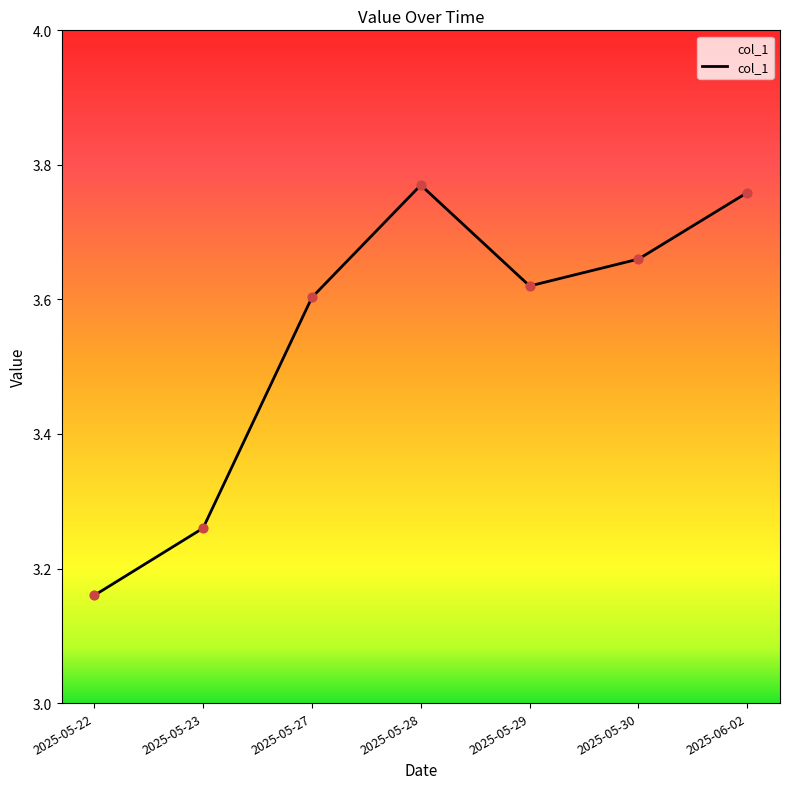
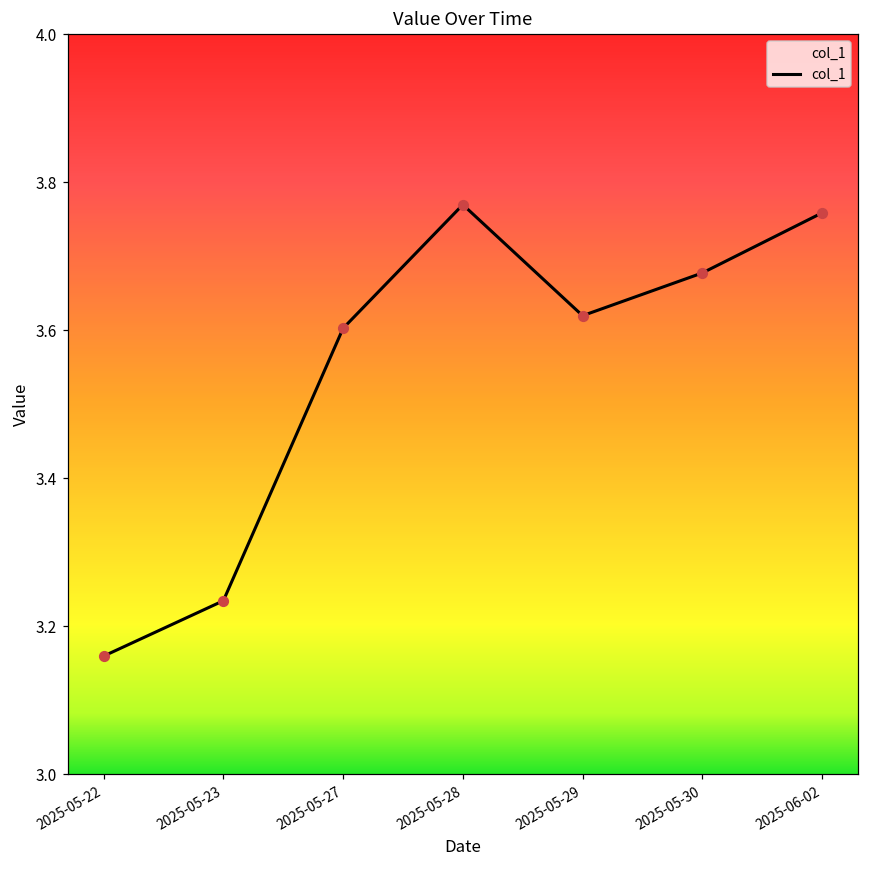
  {
    "2025-05-22": 3.16,
-   "2025-05-23": 3.26,
+   "2025-05-23": 3.23,
    "2025-05-27": 3.60,
    "2025-05-28": 3.77,
    "2025-05-29": 3.62,
-   "2025-05-30": 3.66,
+   "2025-05-30": 3.68,
    "2025-06-02": 3.76
  }
